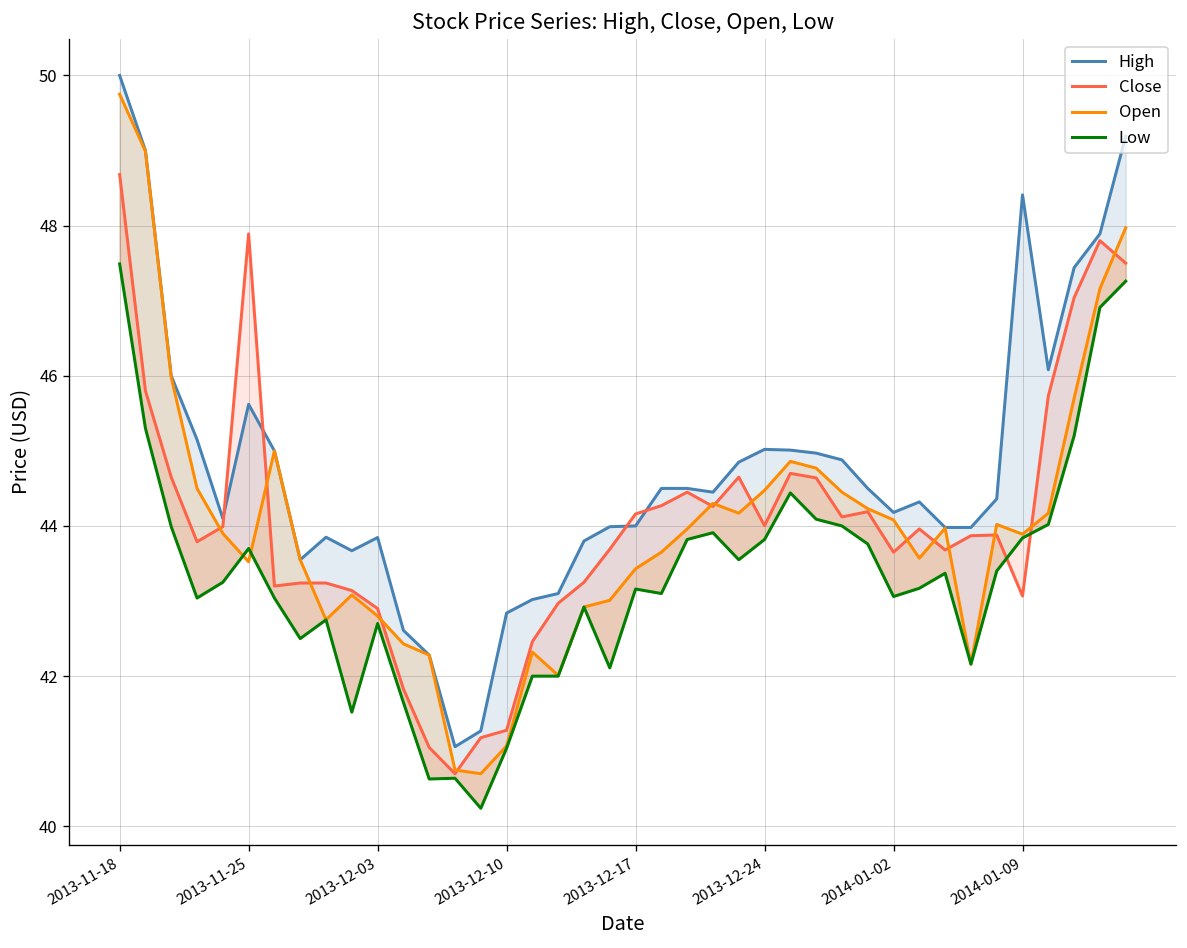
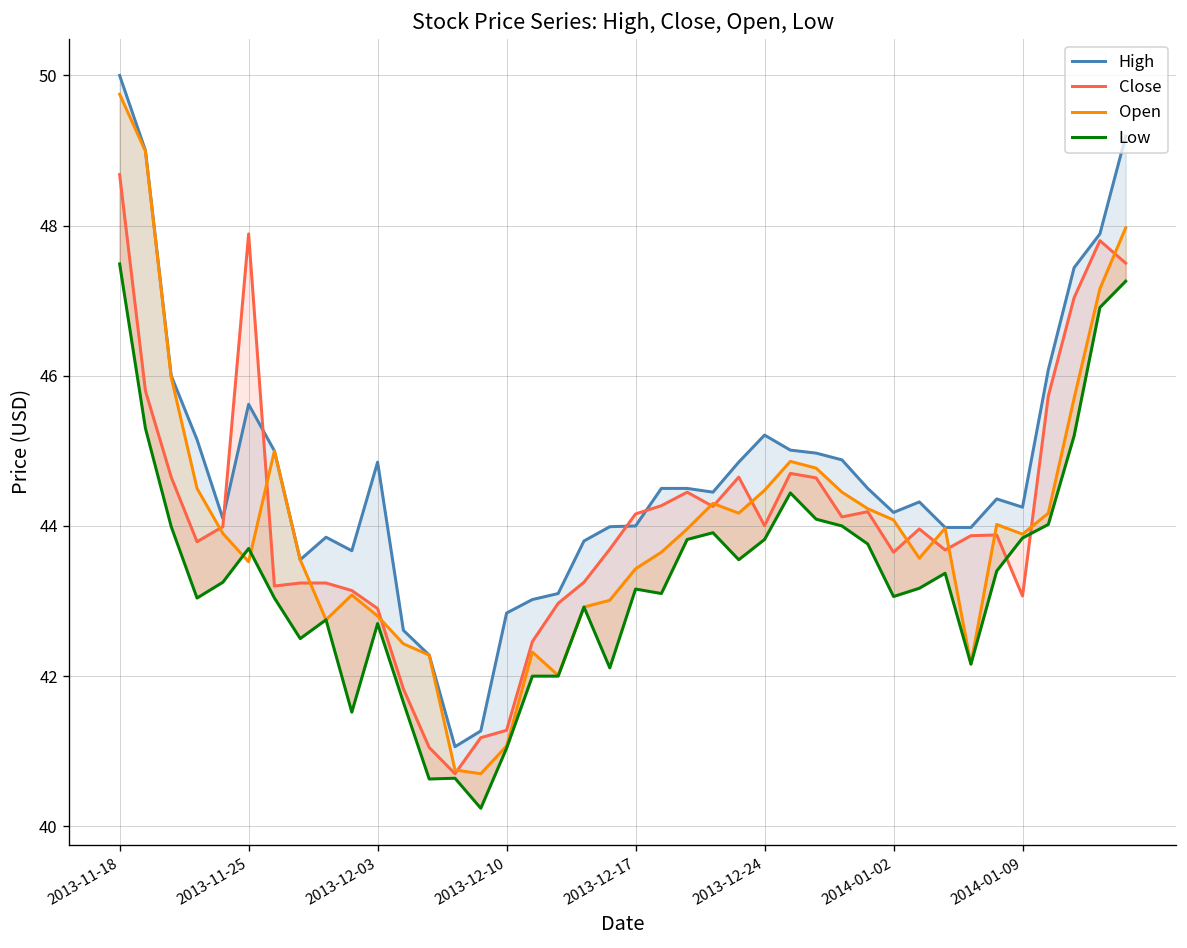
  {
    "High": {
      "2013-11-18": 50.0,
      "2013-11-25": 45.6,
-     "2013-12-03": 43.8,
+     "2013-12-03": 44.8,
      "2013-12-10": 42.8,
      "2013-12-17": 44.0,
-     "2013-12-24": 45.0,
+     "2013-12-24": 45.2,
      "2014-01-02": 44.2,
-     "2014-01-09": 48.4
+     "2014-01-09": 44.3
    },
    "Low": {
      "2013-11-18": 47.5,
      "2013-12-03": 42.7,
      "2013-12-17": 43.2,
      "2013-12-24": 43.8,
      "2014-01-02": 43.1
    }
  }
